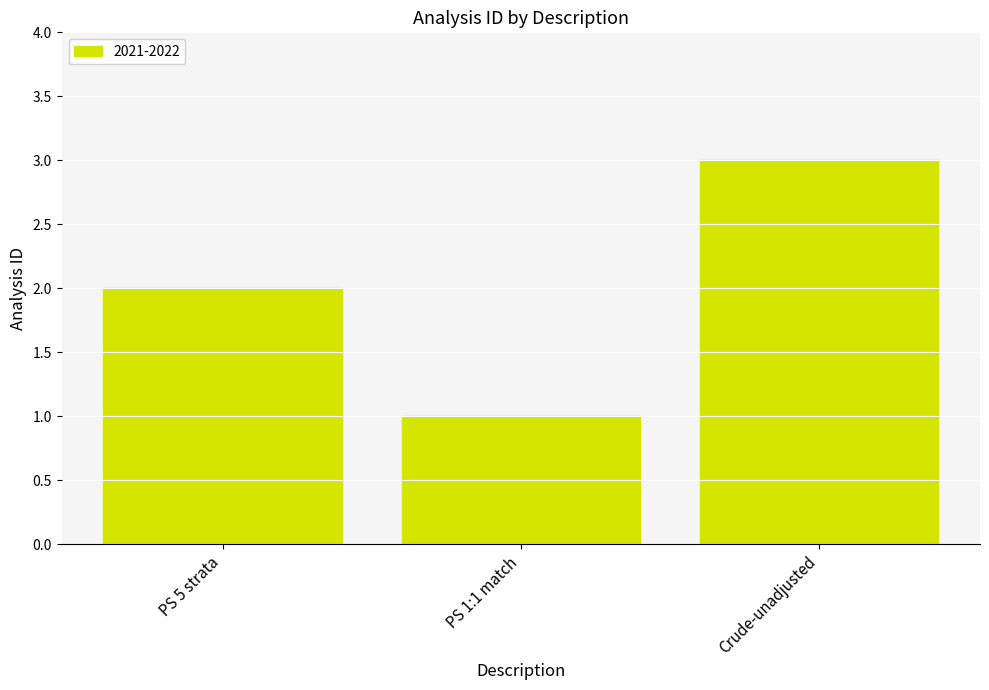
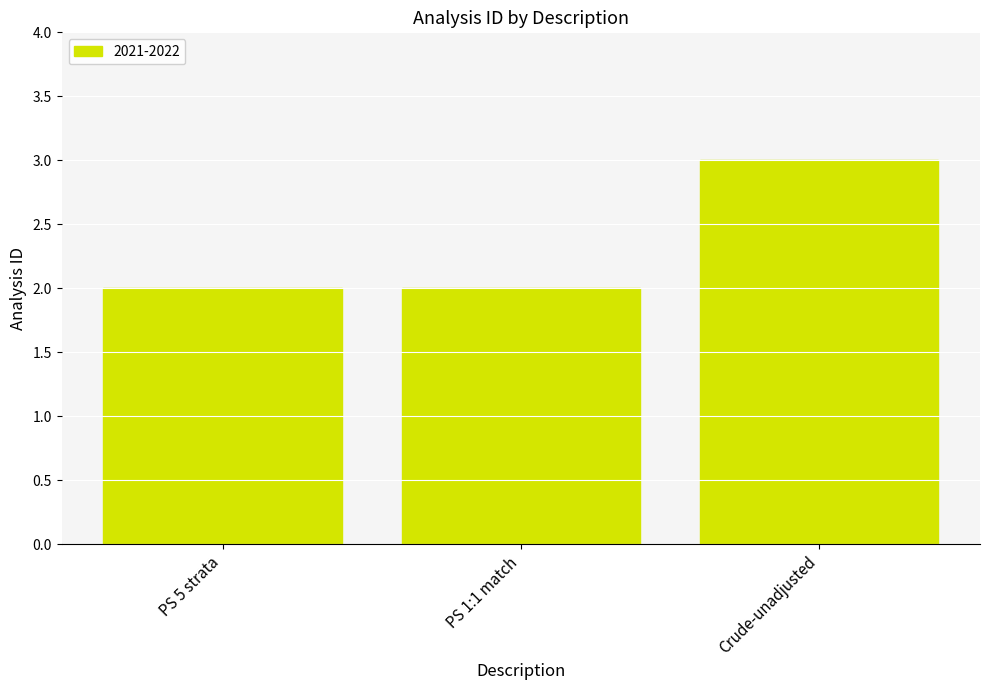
  {
    "PS 5 strata": 2,
-   "PS 1:1 match": 1,
+   "PS 1:1 match": 2,
    "Crude-unadjusted": 3
  }
